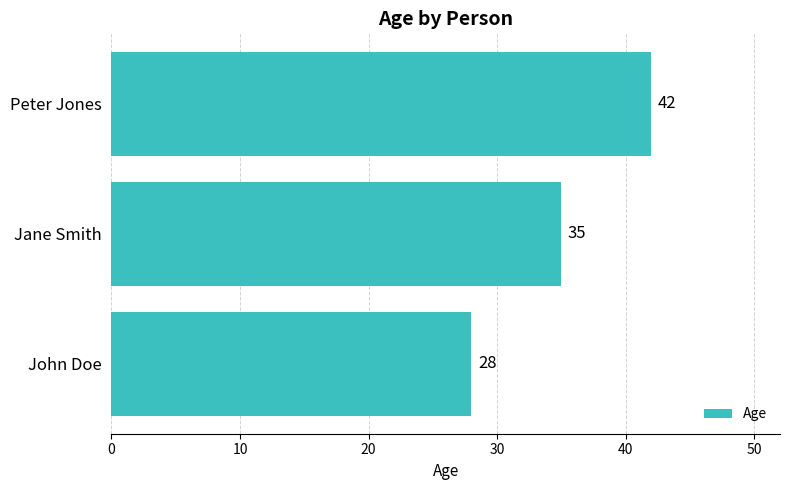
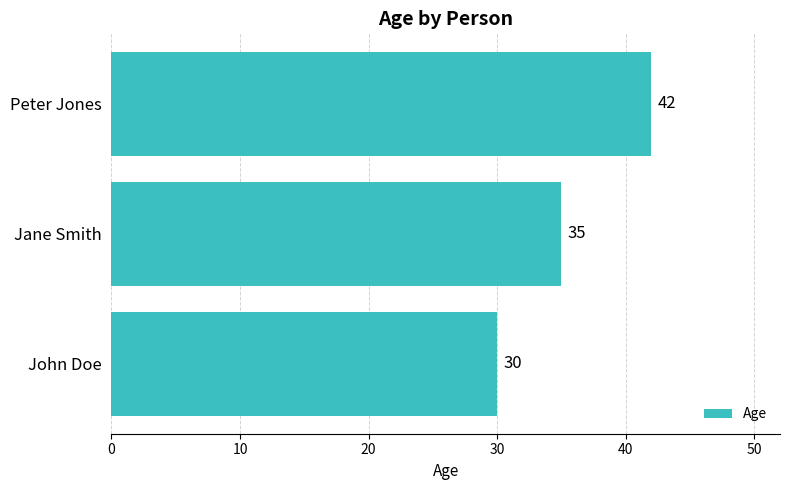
  {
    "Peter Jones": 42,
    "Jane Smith": 35,
-   "John Doe": 28
+   "John Doe": 30
  }
